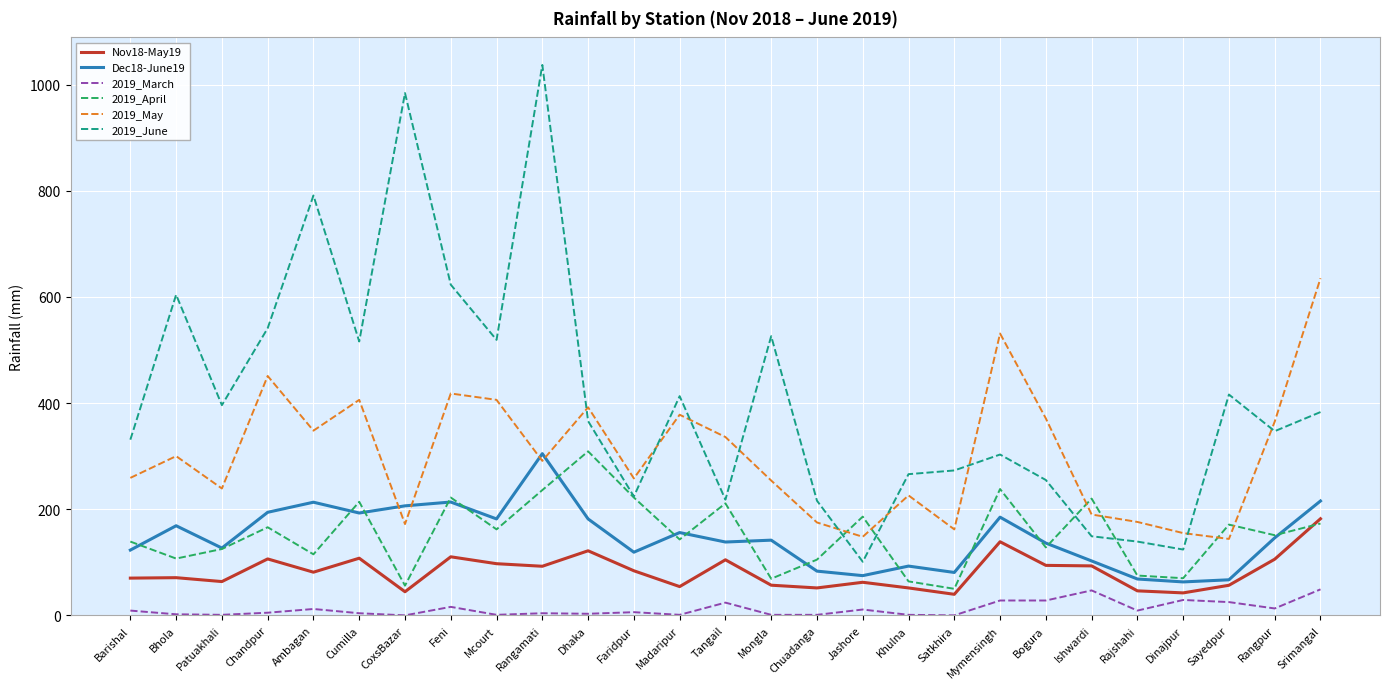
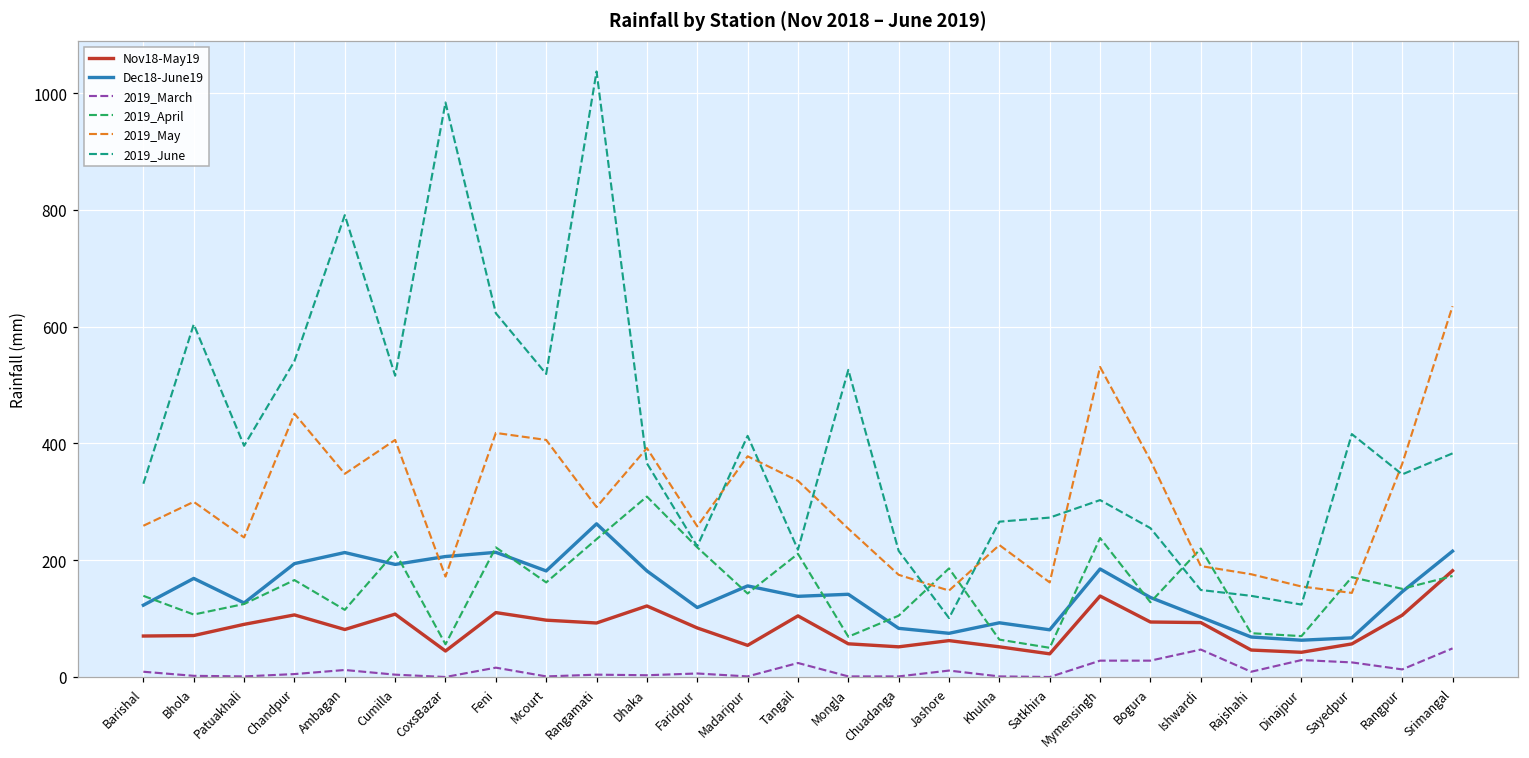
  {
    "Nov18-May19": {
      "Barishal": 70,
      "Bhola": 70,
-     "Patuakhali": 60,
+     "Patuakhali": 90,
      "Chandpur": 110,
      "Ambagan": 80,
      "Cumilla": 110,
      "CoxsBazar": 40,
      "Feni": 110,
      "Mcourt": 100,
      "Rangamati": 90,
      "Dhaka": 120,
      "Faridpur": 80,
      "Madaripur": 50,
      "Tangail": 100,
      "Mongla": 60,
      "Chuadanga": 50,
      "Jashore": 60,
      "Khulna": 50,
      "Satkhira": 40,
      "Mymensingh": 140,
      "Bogura": 90,
      "Ishwardi": 90,
      "Rajshahi": 50,
      "Dinajpur": 40,
      "Sayedpur": 60,
      "Rangpur": 110,
      "Srimangal": 180
    },
    "Dec18-June19": {
      "Barishal": 120,
      "Bhola": 170,
      "Chandpur": 190,
      "Ambagan": 210,
      "Cumilla": 190,
      "CoxsBazar": 210,
      "Feni": 210,
      "Mcourt": 180,
-     "Rangamati": 300,
+     "Rangamati": 260,
      "Dhaka": 180,
      "Faridpur": 120,
      "Madaripur": 160,
      "Tangail": 140,
      "Mongla": 140,
      "Chuadanga": 80,
      "Jashore": 70,
      "Khulna": 90,
      "Satkhira": 80,
      "Mymensingh": 190,
      "Bogura": 140,
      "Ishwardi": 100,
      "Rajshahi": 70,
      "Dinajpur": 60,
      "Sayedpur": 70,
      "Rangpur": 150,
      "Srimangal": 220
    },
    "2019_March": {
      "Barishal": 10,
      "Bhola": 0,
      "Patuakhali": 0,
      "Chandpur": 10,
      "Ambagan": 10,
      "Cumilla": 0,
      "CoxsBazar": 0,
      "Feni": 20,
      "Mcourt": 0,
      "Rangamati": 0,
      "Dhaka": 0,
      "Faridpur": 10,
      "Madaripur": 0,
      "Tangail": 20,
      "Mongla": 0,
      "Chuadanga": 0,
      "Jashore": 10,
      "Khulna": 0,
      "Satkhira": 0,
      "Mymensingh": 30,
      "Bogura": 30,
      "Ishwardi": 50,
      "Rajshahi": 10,
      "Dinajpur": 30,
      "Sayedpur": 30,
      "Rangpur": 10,
      "Srimangal": 50
    },
    "2019_May": {
      "Barishal": 260,
      "Bhola": 300,
      "Patuakhali": 240,
      "Chandpur": 450,
      "Ambagan": 350,
      "Cumilla": 410,
      "CoxsBazar": 170,
      "Feni": 420,
      "Mcourt": 410,
      "Rangamati": 290,
      "Dhaka": 390,
      "Faridpur": 260,
      "Madaripur": 380,
      "Tangail": 340,
      "Mongla": 250,
      "Chuadanga": 180,
      "Jashore": 150,
      "Khulna": 230,
      "Satkhira": 160,
      "Mymensingh": 530,
      "Bogura": 370,
      "Ishwardi": 190,
      "Rajshahi": 180,
      "Dinajpur": 160,
      "Sayedpur": 140,
      "Rangpur": 370,
      "Srimangal": 640
    }
  }
